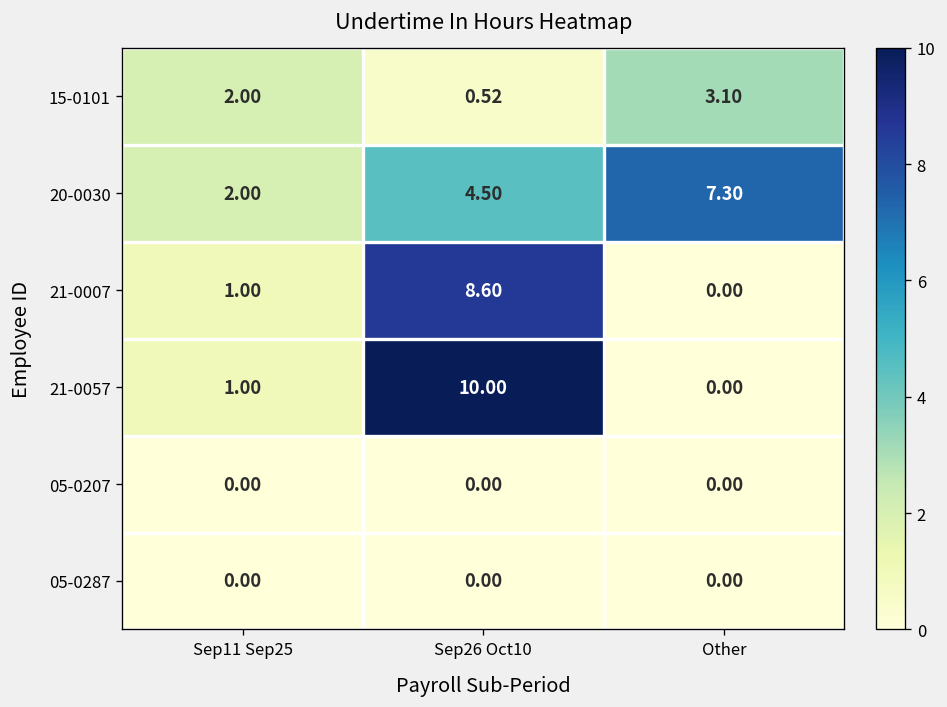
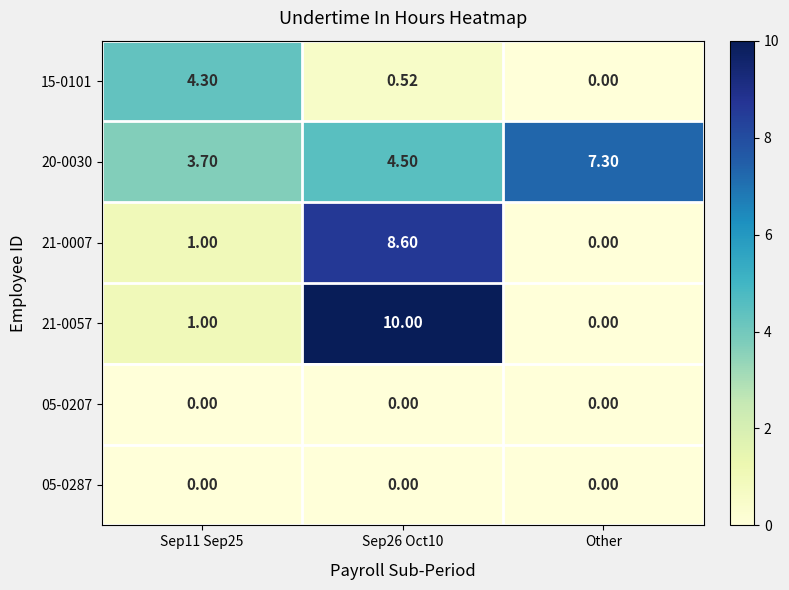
  {
    "15-0101": {
-     "Sep11 Sep25": 2.00,
+     "Sep11 Sep25": 4.30,
      "Sep26 Oct10": 0.52,
-     "Other": 3.10
+     "Other": 0.00
    },
    "20-0030": {
-     "Sep11 Sep25": 2.00,
+     "Sep11 Sep25": 3.70,
      "Sep26 Oct10": 4.50,
      "Other": 7.30
    },
    "21-0007": {
      "Sep11 Sep25": 1.00,
      "Sep26 Oct10": 8.60,
      "Other": 0.00
    },
    "21-0057": {
      "Sep11 Sep25": 1.00,
      "Sep26 Oct10": 10.00,
      "Other": 0.00
    },
    "05-0207": {
      "Sep11 Sep25": 0.00,
      "Sep26 Oct10": 0.00,
      "Other": 0.00
    },
    "05-0287": {
      "Sep11 Sep25": 0.00,
      "Sep26 Oct10": 0.00,
      "Other": 0.00
    }
  }
